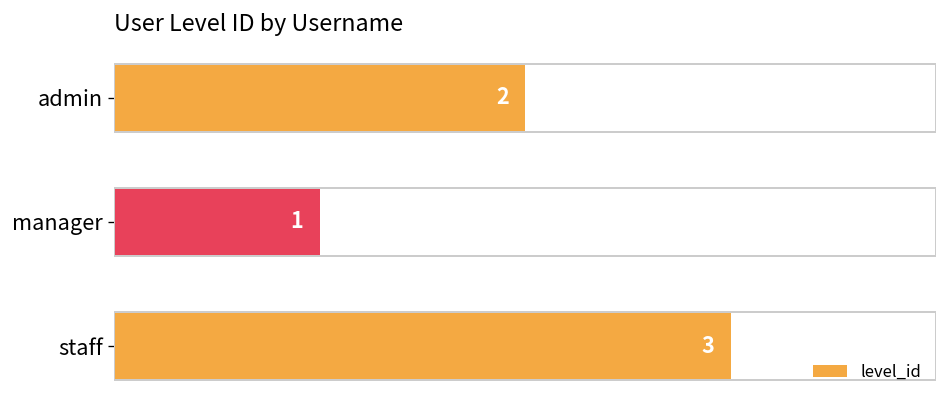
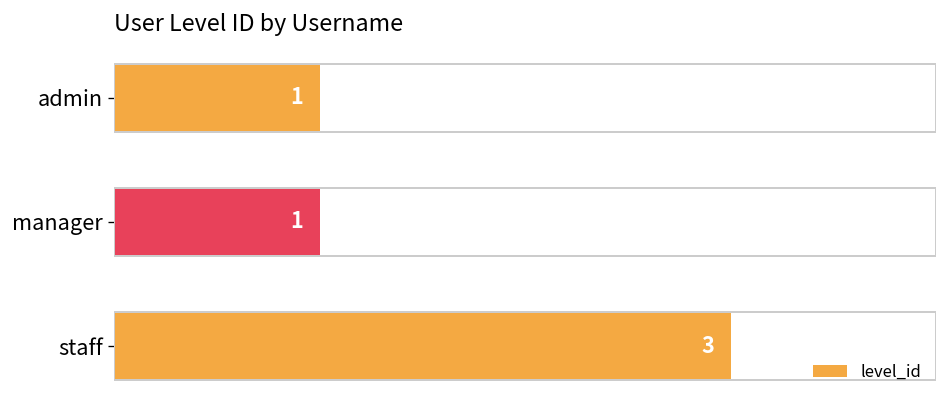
  {
-   "admin": 2,
+   "admin": 1,
    "manager": 1,
    "staff": 3
  }
